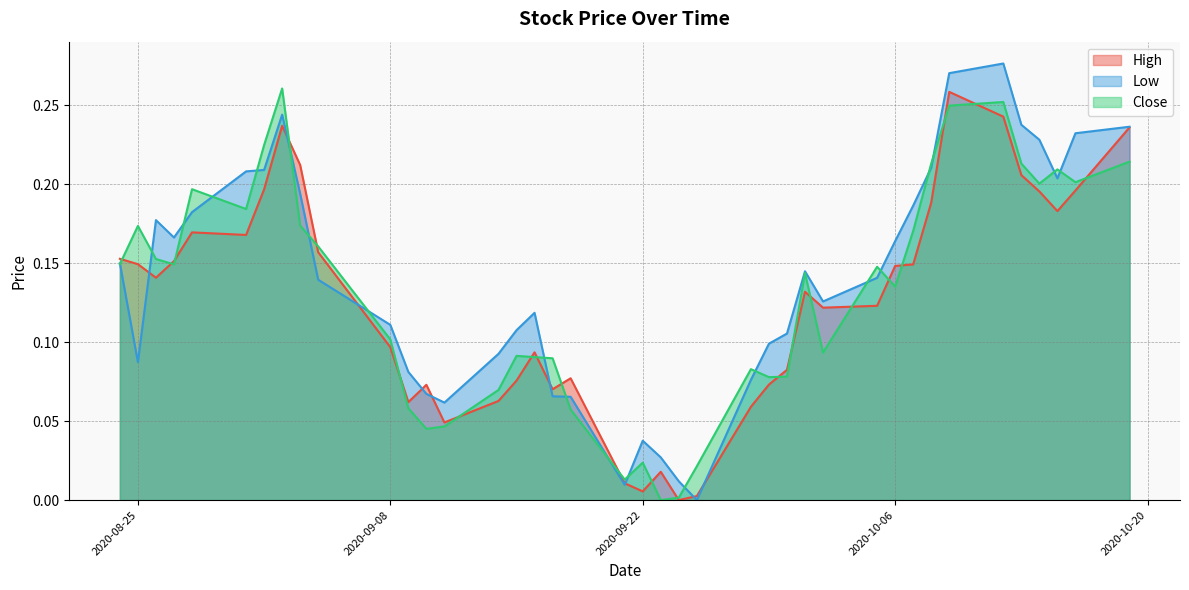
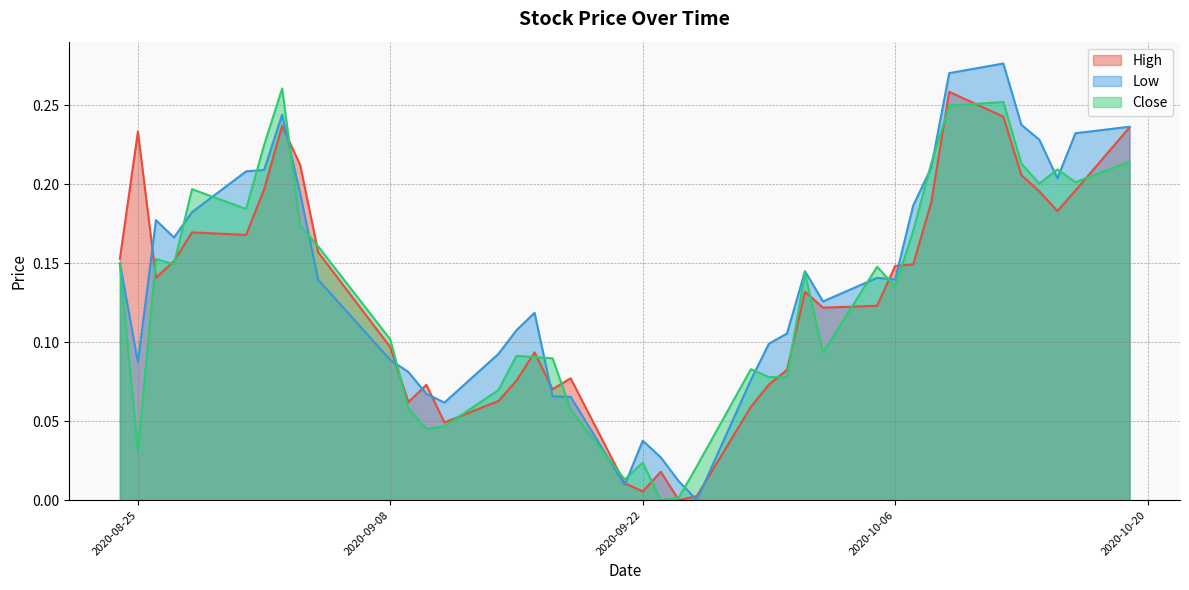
  {
    "High": {
-     "2020-08-25": 0.149,
+     "2020-08-25": 0.233,
      "2020-09-08": 0.097,
      "2020-09-22": 0.005,
      "2020-10-06": 0.148
    },
    "Low": {
      "2020-08-25": 0.087,
-     "2020-09-08": 0.111,
+     "2020-09-08": 0.089,
      "2020-09-22": 0.038,
-     "2020-10-06": 0.164
+     "2020-10-06": 0.140
    },
    "Close": {
-     "2020-08-25": 0.174,
+     "2020-08-25": 0.031,
      "2020-09-08": 0.102,
      "2020-09-22": 0.024,
      "2020-10-06": 0.135
    }
  }
